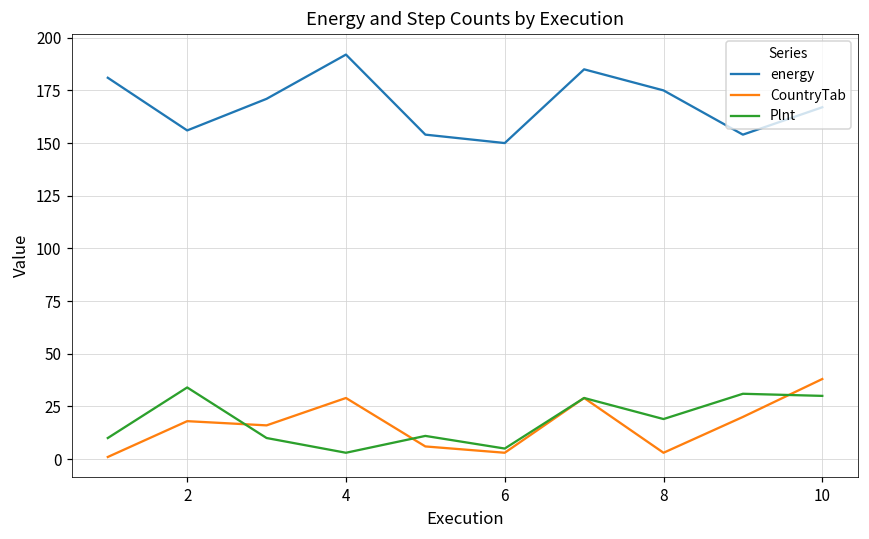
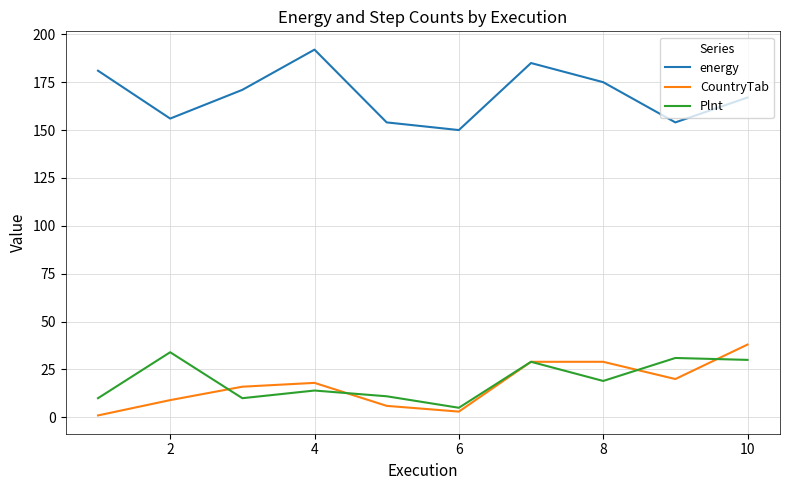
  {
    "energy": {
      "2": 156,
      "4": 192,
      "6": 150,
      "8": 175
    },
    "CountryTab": {
-     "2": 18,
-     "4": 29,
+     "2": 9,
+     "4": 18,
      "6": 3,
-     "8": 3,
+     "8": 29,
      "10": 38
    },
    "Plnt": {
      "2": 34,
-     "4": 3,
+     "4": 14,
      "6": 5,
      "8": 19,
      "10": 30
    }
  }
